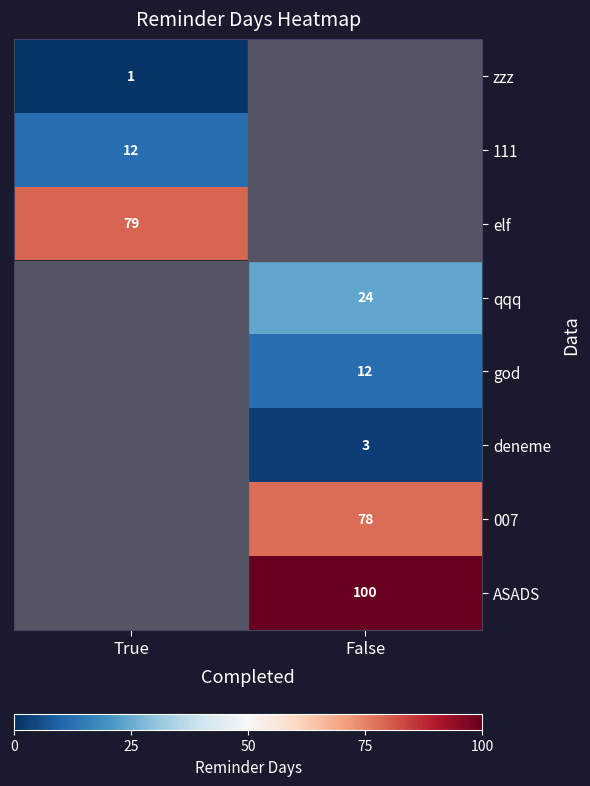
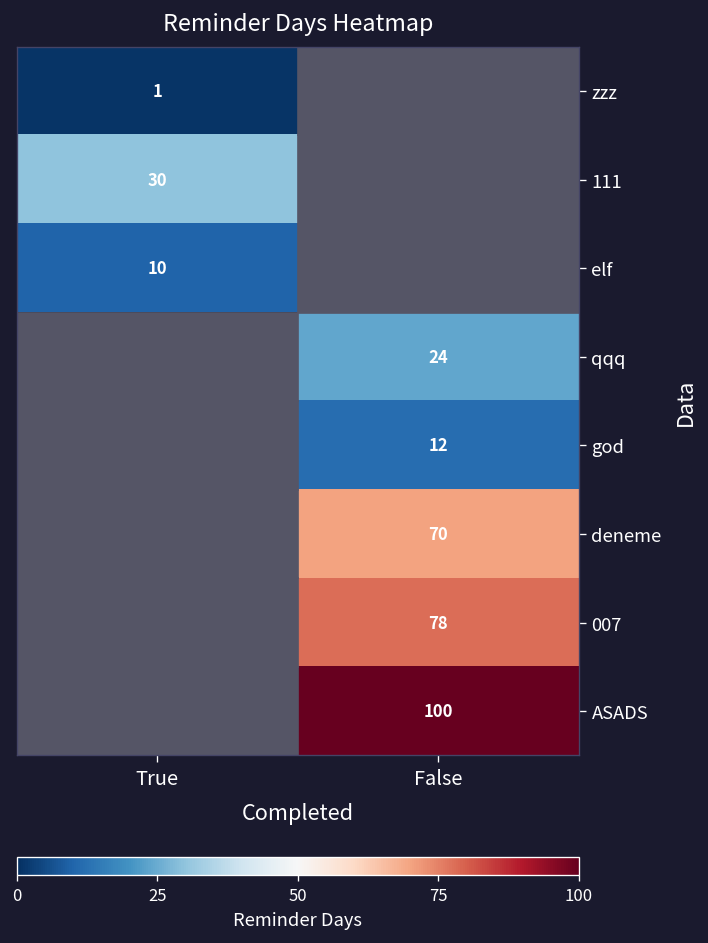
  {
    "zzz": {
      "True": 1
    },
    "111": {
-     "True": 12
+     "True": 30
    },
    "elf": {
-     "True": 79
+     "True": 10
    },
    "qqq": {
      "False": 24
    },
    "god": {
      "False": 12
    },
    "deneme": {
-     "False": 3
+     "False": 70
    },
    "007": {
      "False": 78
    },
    "ASADS": {
      "False": 100
    }
  }
